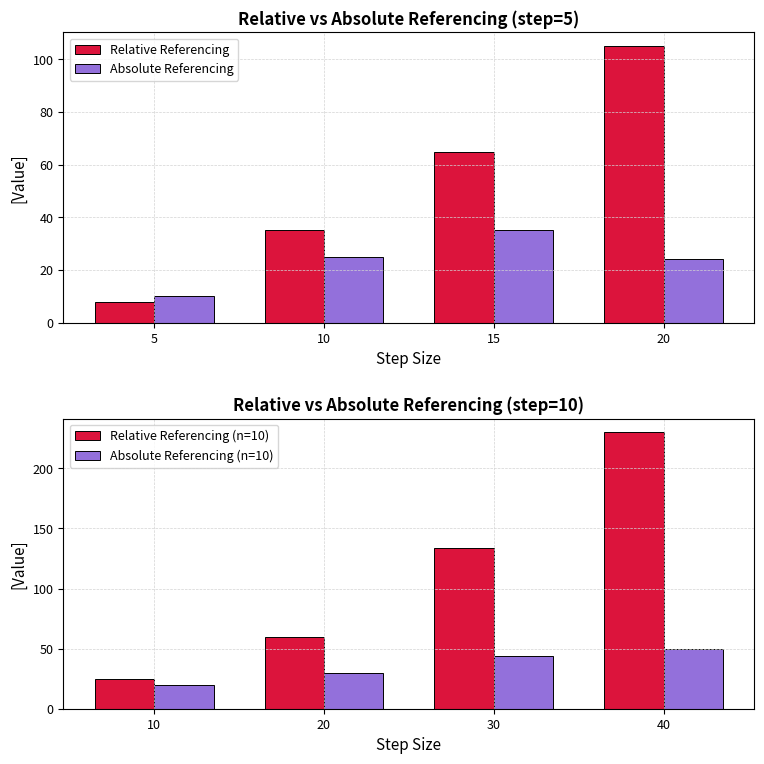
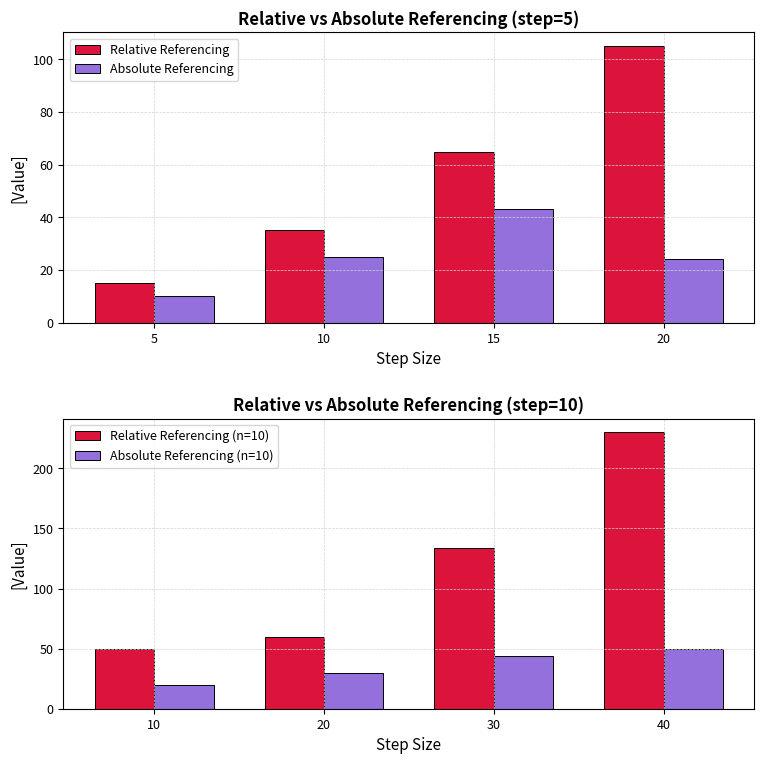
  {
    "Relative vs Absolute Referencing (step=5)": {
      "Relative Referencing": {
-       "5": 8,
+       "5": 15,
        "10": 35,
        "15": 65,
        "20": 105
      },
      "Absolute Referencing": {
        "5": 10,
        "10": 25,
-       "15": 35,
+       "15": 43,
        "20": 24
      }
    },
    "Relative vs Absolute Referencing (step=10)": {
      "Relative Referencing (n=10)": {
-       "10": 25,
+       "10": 50,
        "20": 60,
        "30": 134,
        "40": 230
      },
      "Absolute Referencing (n=10)": {
        "10": 20,
        "20": 30,
        "30": 44,
        "40": 50
      }
    }
  }
